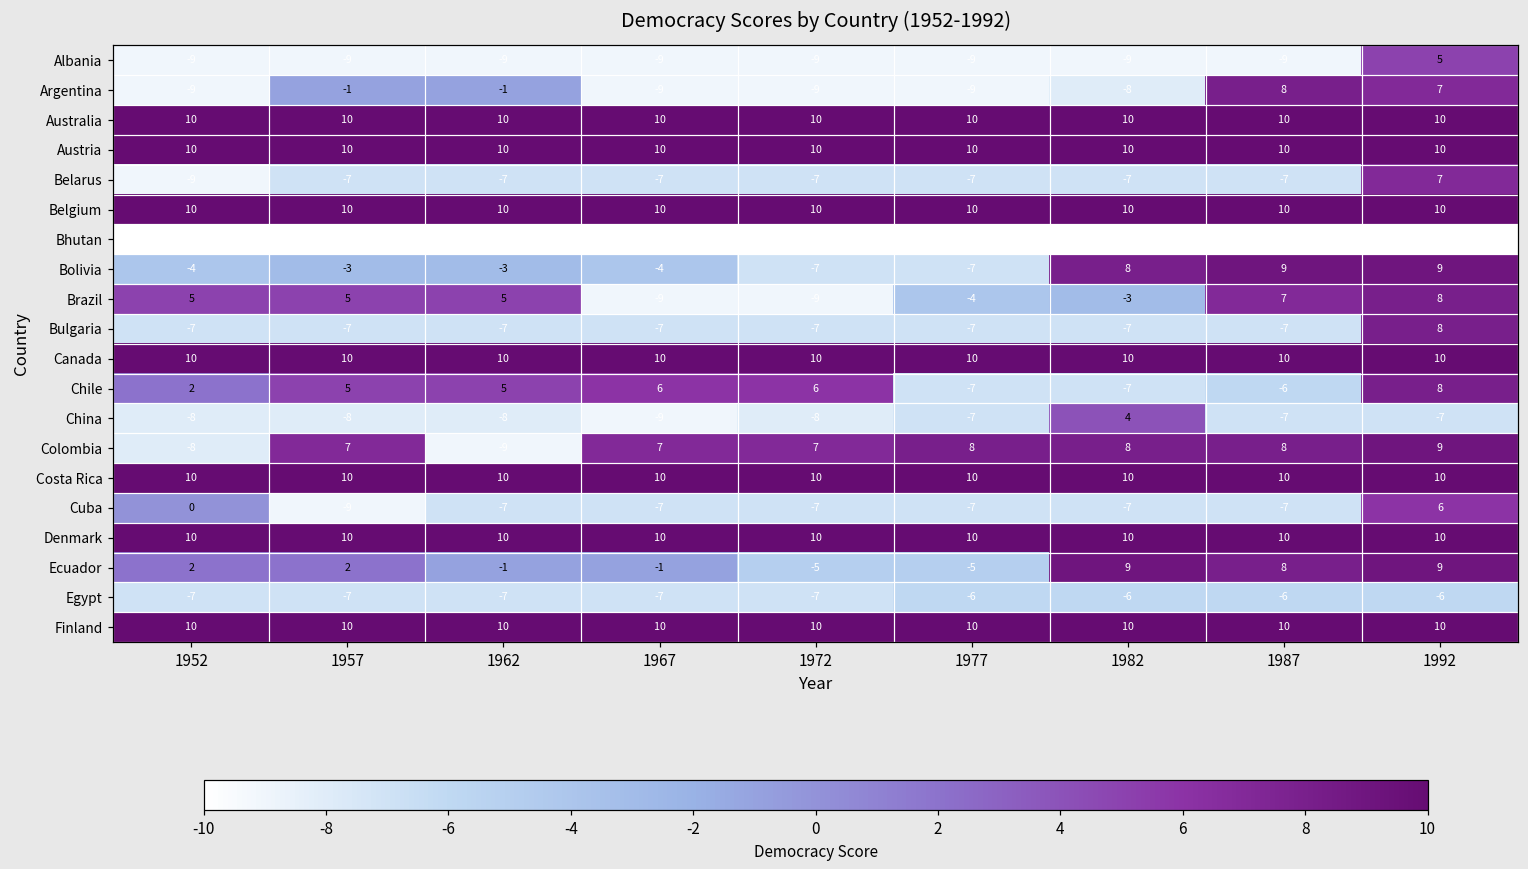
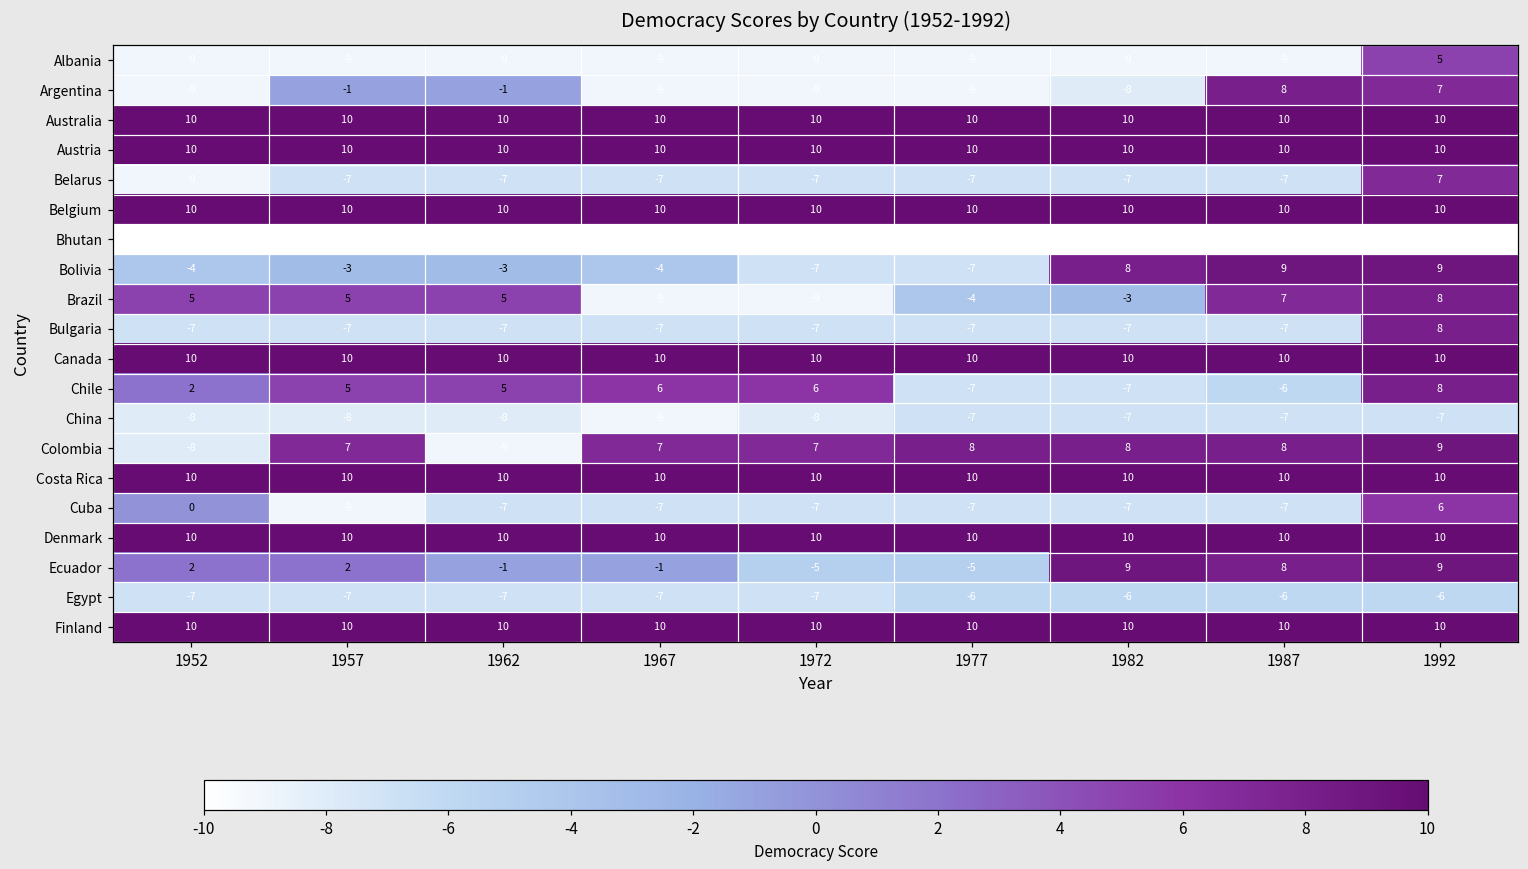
  {
    "Albania": {
      "1992": 5
    },
    "Argentina": {
      "1957": -1,
      "1962": -1,
      "1987": 8,
      "1992": 7
    },
    "Australia": {
      "1952": 10,
      "1957": 10,
      "1962": 10,
      "1967": 10,
      "1972": 10,
      "1977": 10,
      "1982": 10,
      "1987": 10,
      "1992": 10
    },
    "Austria": {
      "1952": 10,
      "1957": 10,
      "1962": 10,
      "1967": 10,
      "1972": 10,
      "1977": 10,
      "1982": 10,
      "1987": 10,
      "1992": 10
    },
    "Belarus": {
      "1957": -7,
      "1962": -7,
      "1967": -7,
      "1972": -7,
      "1977": -7,
      "1982": -7,
      "1987": -7,
      "1992": 7
    },
    "Belgium": {
      "1952": 10,
      "1957": 10,
      "1962": 10,
      "1967": 10,
      "1972": 10,
      "1977": 10,
      "1982": 10,
      "1987": 10,
      "1992": 10
    },
    "Bolivia": {
      "1952": -4,
      "1957": -3,
      "1962": -3,
      "1967": -4,
      "1972": -7,
      "1977": -7,
      "1982": 8,
      "1987": 9,
      "1992": 9
    },
    "Brazil": {
      "1952": 5,
      "1957": 5,
      "1962": 5,
      "1977": -4,
      "1982": -3,
      "1987": 7,
      "1992": 8
    },
    "Bulgaria": {
      "1952": -7,
      "1957": -7,
      "1962": -7,
      "1967": -7,
      "1972": -7,
      "1977": -7,
      "1982": -7,
      "1987": -7,
      "1992": 8
    },
    "Canada": {
      "1952": 10,
      "1957": 10,
      "1962": 10,
      "1967": 10,
      "1972": 10,
      "1977": 10,
      "1982": 10,
      "1987": 10,
      "1992": 10
    },
    "Chile": {
      "1952": 2,
      "1957": 5,
      "1962": 5,
      "1967": 6,
      "1972": 6,
      "1977": -7,
      "1982": -7,
      "1987": -6,
      "1992": 8
    },
    "China": {
      "1977": -7,
-     "1982": 4,
+     "1982": -7,
      "1987": -7,
      "1992": -7
    },
    "Colombia": {
      "1957": 7,
      "1967": 7,
      "1972": 7,
      "1977": 8,
      "1982": 8,
      "1987": 8,
      "1992": 9
    },
    "Costa Rica": {
      "1952": 10,
      "1957": 10,
      "1962": 10,
      "1967": 10,
      "1972": 10,
      "1977": 10,
      "1982": 10,
      "1987": 10,
      "1992": 10
    },
    "Cuba": {
      "1952": 0,
      "1962": -7,
      "1967": -7,
      "1972": -7,
      "1977": -7,
      "1982": -7,
      "1987": -7,
      "1992": 6
    },
    "Denmark": {
      "1952": 10,
      "1957": 10,
      "1962": 10,
      "1967": 10,
      "1972": 10,
      "1977": 10,
      "1982": 10,
      "1987": 10,
      "1992": 10
    },
    "Ecuador": {
      "1952": 2,
      "1957": 2,
      "1962": -1,
      "1967": -1,
      "1972": -5,
      "1977": -5,
      "1982": 9,
      "1987": 8,
      "1992": 9
    },
    "Egypt": {
      "1952": -7,
      "1957": -7,
      "1962": -7,
      "1967": -7,
      "1972": -7,
      "1977": -6,
      "1982": -6,
      "1987": -6,
      "1992": -6
    },
    "Finland": {
      "1952": 10,
      "1957": 10,
      "1962": 10,
      "1967": 10,
      "1972": 10,
      "1977": 10,
      "1982": 10,
      "1987": 10,
      "1992": 10
    }
  }
